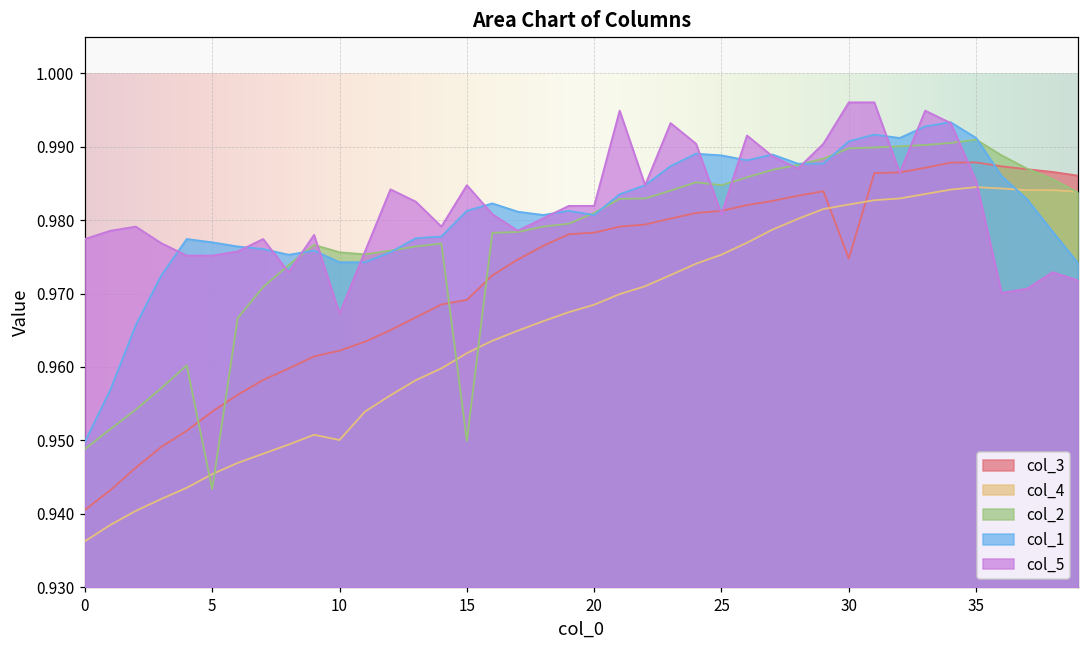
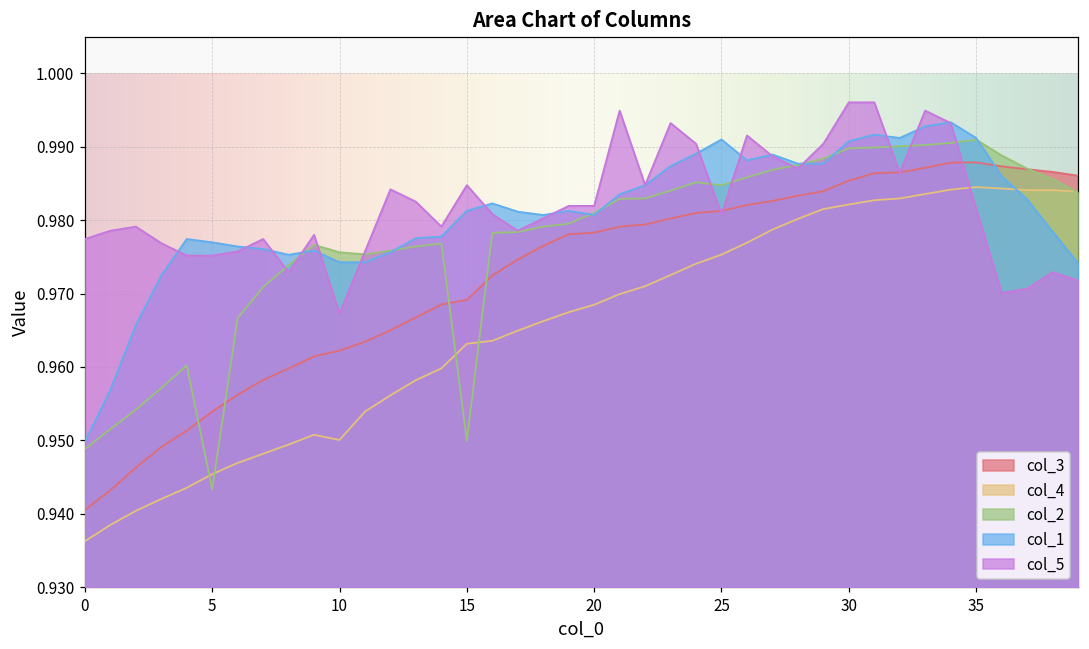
  {
    "col_3": {
      "0": 0.941,
      "5": 0.954,
      "10": 0.962,
      "15": 0.969,
      "20": 0.978,
      "25": 0.981,
-     "30": 0.975,
+     "30": 0.985,
      "35": 0.988
    },
    "col_4": {
      "0": 0.936,
      "5": 0.945,
      "10": 0.950,
-     "15": 0.962,
+     "15": 0.963,
      "20": 0.968,
      "25": 0.975,
      "30": 0.982,
      "35": 0.985
    },
    "col_2": {
      "0": 0.949,
      "5": 0.943,
      "10": 0.976,
      "15": 0.950,
      "25": 0.985,
      "30": 0.990
    },
    "col_1": {
      "0": 0.950,
      "5": 0.977,
      "10": 0.974,
      "15": 0.981,
-     "25": 0.989,
+     "25": 0.991,
      "30": 0.991
    },
    "col_5": {
      "0": 0.977,
      "5": 0.975,
      "10": 0.967,
      "15": 0.985,
      "20": 0.982,
      "25": 0.981,
      "30": 0.996,
-     "35": 0.985
+     "35": 0.982
    }
  }
